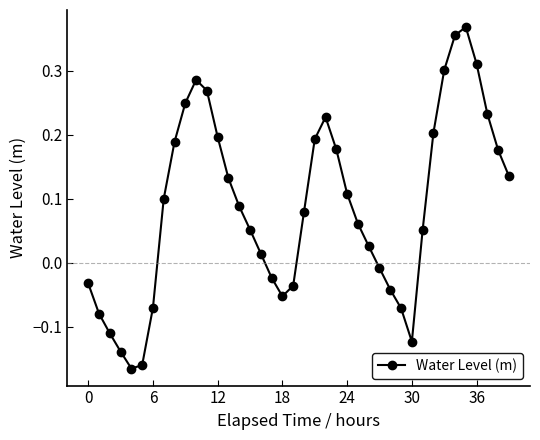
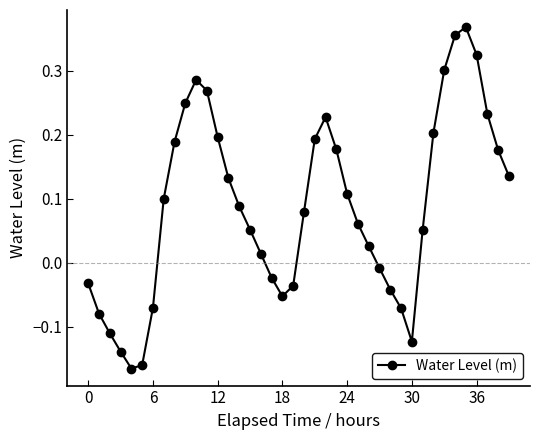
  {
    "0": -0.03,
    "6": -0.07,
    "12": 0.20,
    "18": -0.05,
    "24": 0.11,
    "30": -0.12,
-   "36": 0.31
+   "36": 0.32
  }
